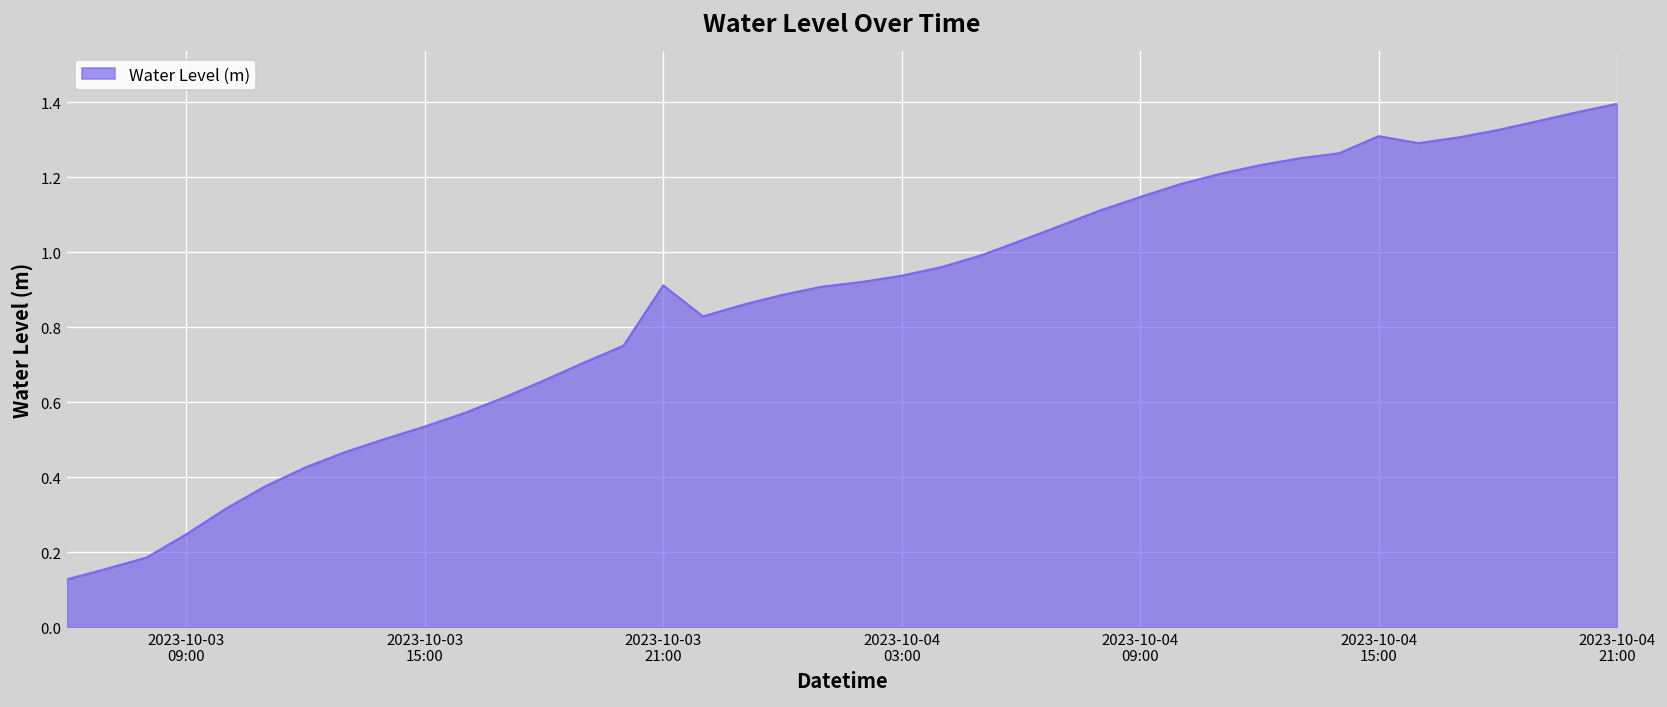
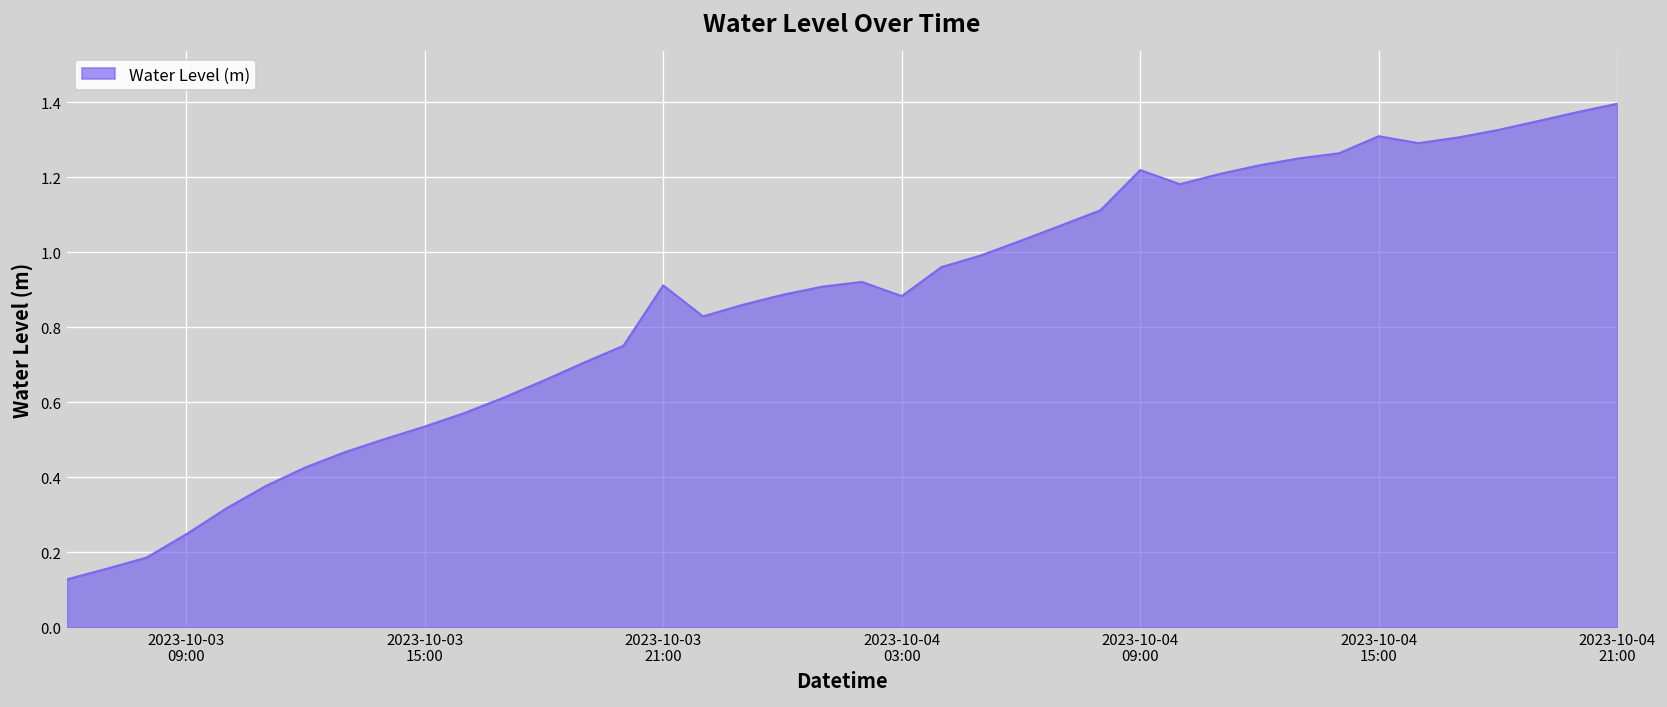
  {
    "2023-10-03 09:00": 0.25,
    "2023-10-03 15:00": 0.54,
    "2023-10-03 21:00": 0.91,
-   "2023-10-04 03:00": 0.94,
-   "2023-10-04 09:00": 1.15,
+   "2023-10-04 03:00": 0.88,
+   "2023-10-04 09:00": 1.22,
    "2023-10-04 15:00": 1.31,
    "2023-10-04 21:00": 1.40
  }
